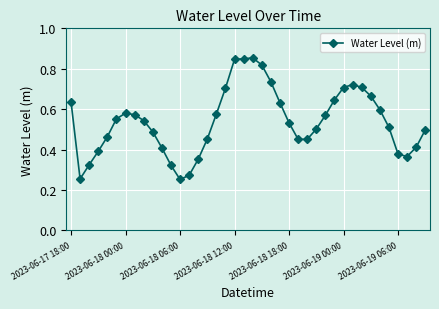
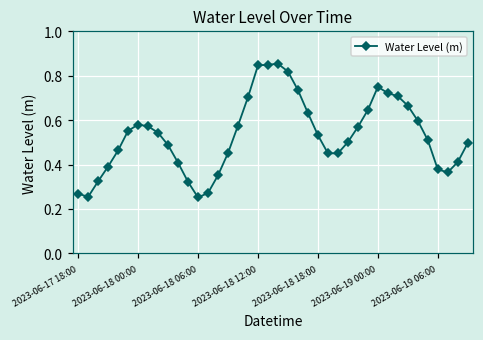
  {
-   "2023-06-17 18:00": 0.64,
+   "2023-06-17 18:00": 0.27,
    "2023-06-18 00:00": 0.58,
    "2023-06-18 06:00": 0.25,
    "2023-06-18 12:00": 0.85,
    "2023-06-18 18:00": 0.53,
-   "2023-06-19 00:00": 0.71,
+   "2023-06-19 00:00": 0.75,
    "2023-06-19 06:00": 0.38
  }
